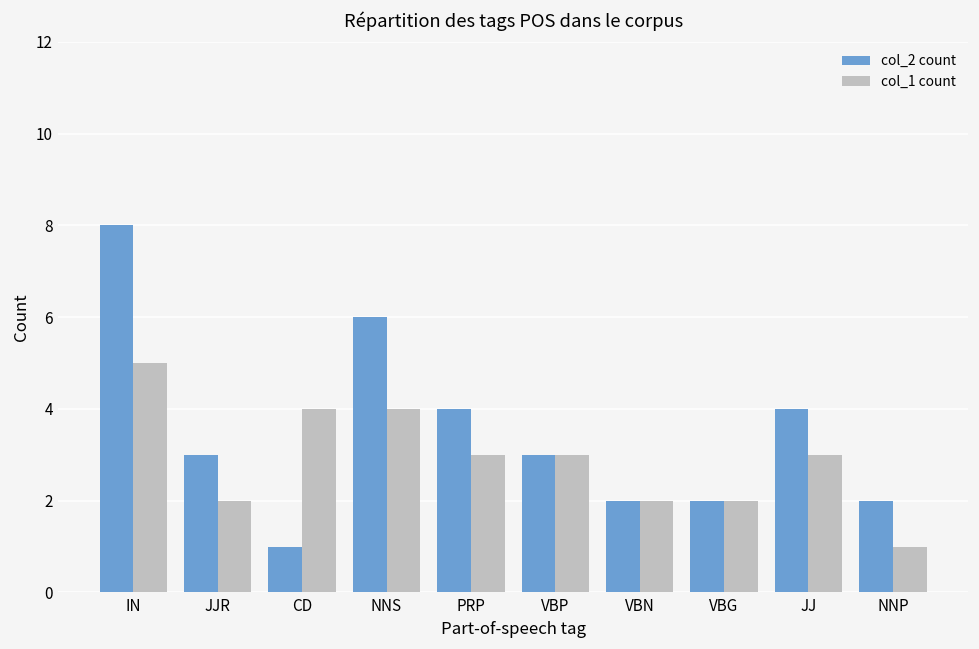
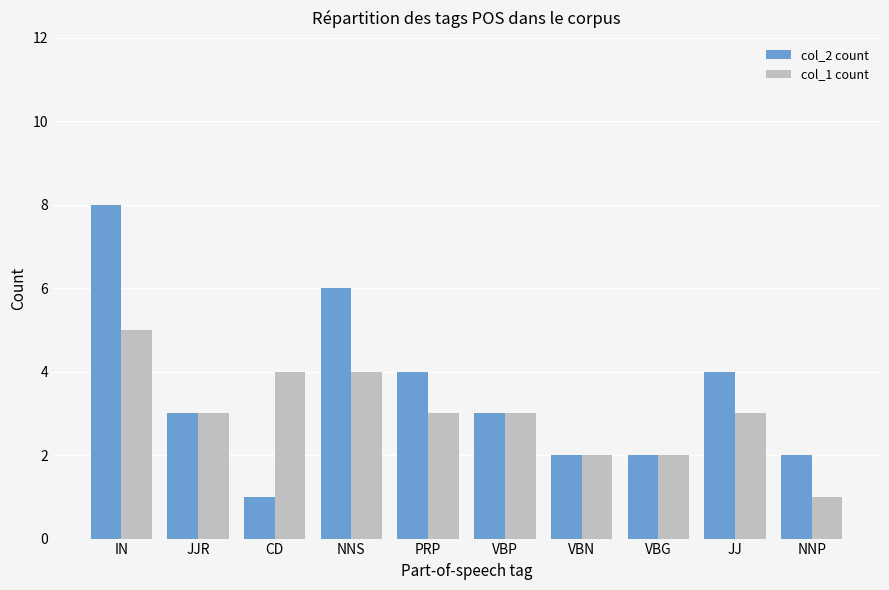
  {
    "col_2 count": {
      "IN": 8,
      "JJR": 3,
      "CD": 1,
      "NNS": 6,
      "PRP": 4,
      "VBP": 3,
      "VBN": 2,
      "VBG": 2,
      "JJ": 4,
      "NNP": 2
    },
    "col_1 count": {
      "IN": 5,
-     "JJR": 2,
+     "JJR": 3,
      "CD": 4,
      "NNS": 4,
      "PRP": 3,
      "VBP": 3,
      "VBN": 2,
      "VBG": 2,
      "JJ": 3,
      "NNP": 1
    }
  }
